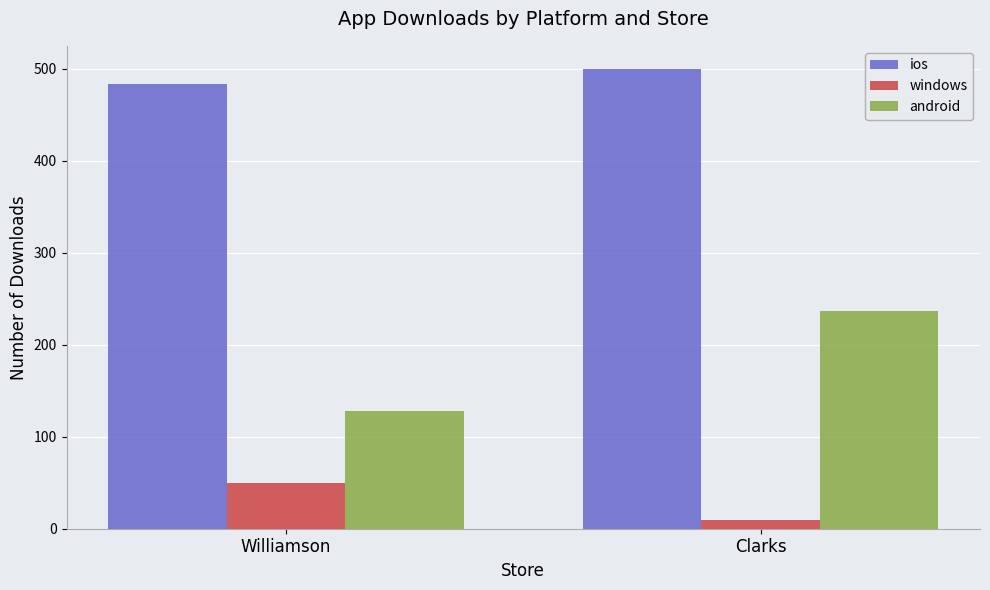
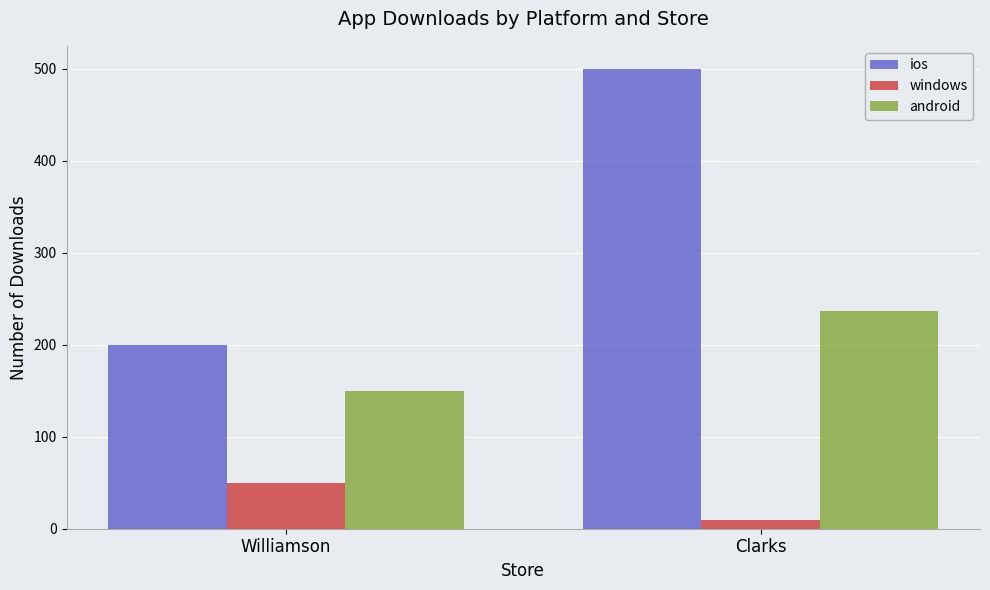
  {
    "ios": {
-     "Williamson": 480,
+     "Williamson": 200,
      "Clarks": 500
    },
    "windows": {
      "Williamson": 50,
      "Clarks": 10
    },
    "android": {
-     "Williamson": 130,
+     "Williamson": 150,
      "Clarks": 240
    }
  }
